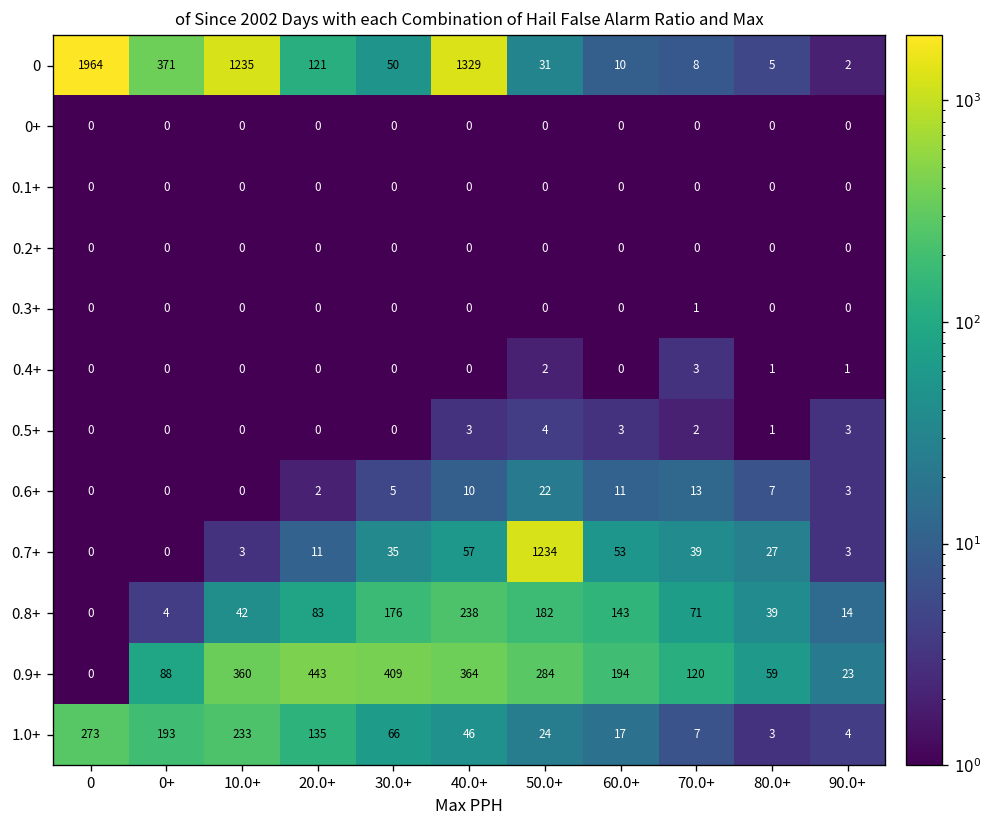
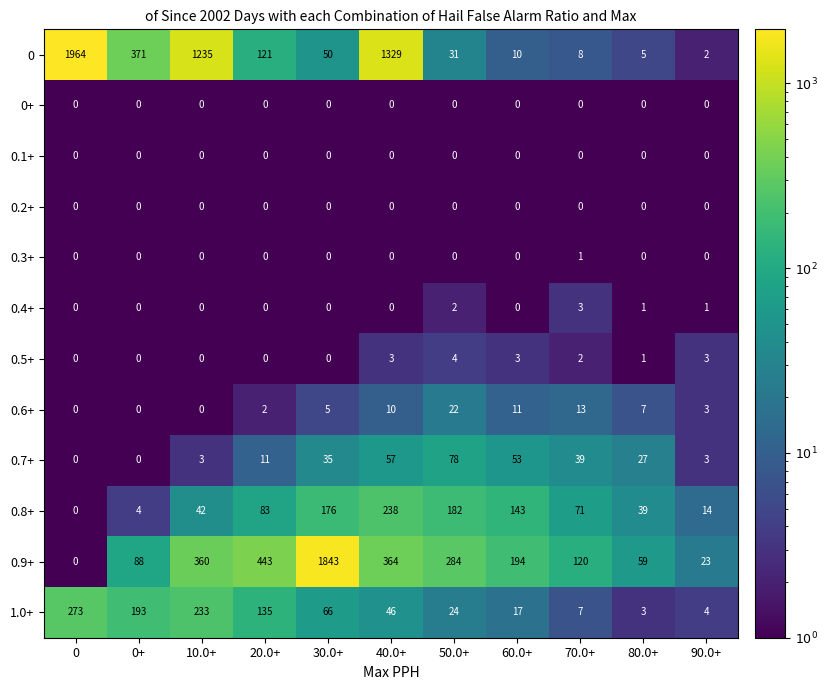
  {
    "0": {
      "0": 1964,
      "0+": 371,
      "10.0+": 1235,
      "20.0+": 121,
      "30.0+": 50,
      "40.0+": 1329,
      "50.0+": 31,
      "60.0+": 10,
      "70.0+": 8,
      "80.0+": 5,
      "90.0+": 2
    },
    "0+": {
      "0": 0,
      "0+": 0,
      "10.0+": 0,
      "20.0+": 0,
      "30.0+": 0,
      "40.0+": 0,
      "50.0+": 0,
      "60.0+": 0,
      "70.0+": 0,
      "80.0+": 0,
      "90.0+": 0
    },
    "0.1+": {
      "0": 0,
      "0+": 0,
      "10.0+": 0,
      "20.0+": 0,
      "30.0+": 0,
      "40.0+": 0,
      "50.0+": 0,
      "60.0+": 0,
      "70.0+": 0,
      "80.0+": 0,
      "90.0+": 0
    },
    "0.2+": {
      "0": 0,
      "0+": 0,
      "10.0+": 0,
      "20.0+": 0,
      "30.0+": 0,
      "40.0+": 0,
      "50.0+": 0,
      "60.0+": 0,
      "70.0+": 0,
      "80.0+": 0,
      "90.0+": 0
    },
    "0.3+": {
      "0": 0,
      "0+": 0,
      "10.0+": 0,
      "20.0+": 0,
      "30.0+": 0,
      "40.0+": 0,
      "50.0+": 0,
      "60.0+": 0,
      "70.0+": 1,
      "80.0+": 0,
      "90.0+": 0
    },
    "0.4+": {
      "0": 0,
      "0+": 0,
      "10.0+": 0,
      "20.0+": 0,
      "30.0+": 0,
      "40.0+": 0,
      "50.0+": 2,
      "60.0+": 0,
      "70.0+": 3,
      "80.0+": 1,
      "90.0+": 1
    },
    "0.5+": {
      "0": 0,
      "0+": 0,
      "10.0+": 0,
      "20.0+": 0,
      "30.0+": 0,
      "40.0+": 3,
      "50.0+": 4,
      "60.0+": 3,
      "70.0+": 2,
      "80.0+": 1,
      "90.0+": 3
    },
    "0.6+": {
      "0": 0,
      "0+": 0,
      "10.0+": 0,
      "20.0+": 2,
      "30.0+": 5,
      "40.0+": 10,
      "50.0+": 22,
      "60.0+": 11,
      "70.0+": 13,
      "80.0+": 7,
      "90.0+": 3
    },
    "0.7+": {
      "0": 0,
      "0+": 0,
      "10.0+": 3,
      "20.0+": 11,
      "30.0+": 35,
      "40.0+": 57,
-     "50.0+": 1234,
+     "50.0+": 78,
      "60.0+": 53,
      "70.0+": 39,
      "80.0+": 27,
      "90.0+": 3
    },
    "0.8+": {
      "0": 0,
      "0+": 4,
      "10.0+": 42,
      "20.0+": 83,
      "30.0+": 176,
      "40.0+": 238,
      "50.0+": 182,
      "60.0+": 143,
      "70.0+": 71,
      "80.0+": 39,
      "90.0+": 14
    },
    "0.9+": {
      "0": 0,
      "0+": 88,
      "10.0+": 360,
      "20.0+": 443,
-     "30.0+": 409,
+     "30.0+": 1843,
      "40.0+": 364,
      "50.0+": 284,
      "60.0+": 194,
      "70.0+": 120,
      "80.0+": 59,
      "90.0+": 23
    },
    "1.0+": {
      "0": 273,
      "0+": 193,
      "10.0+": 233,
      "20.0+": 135,
      "30.0+": 66,
      "40.0+": 46,
      "50.0+": 24,
      "60.0+": 17,
      "70.0+": 7,
      "80.0+": 3,
      "90.0+": 4
    }
  }
